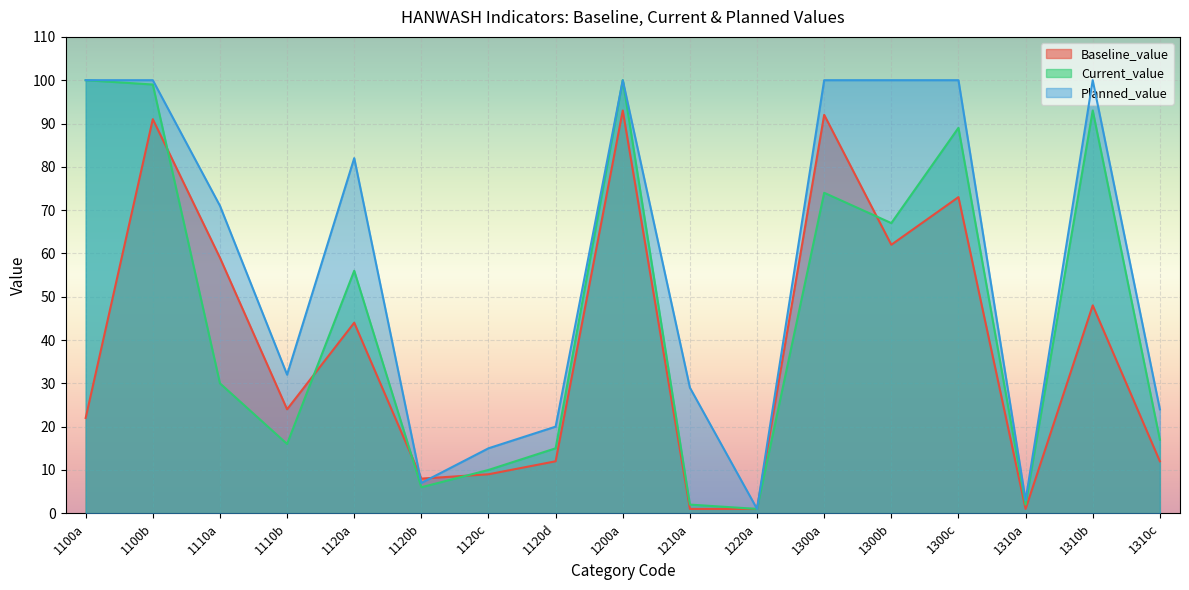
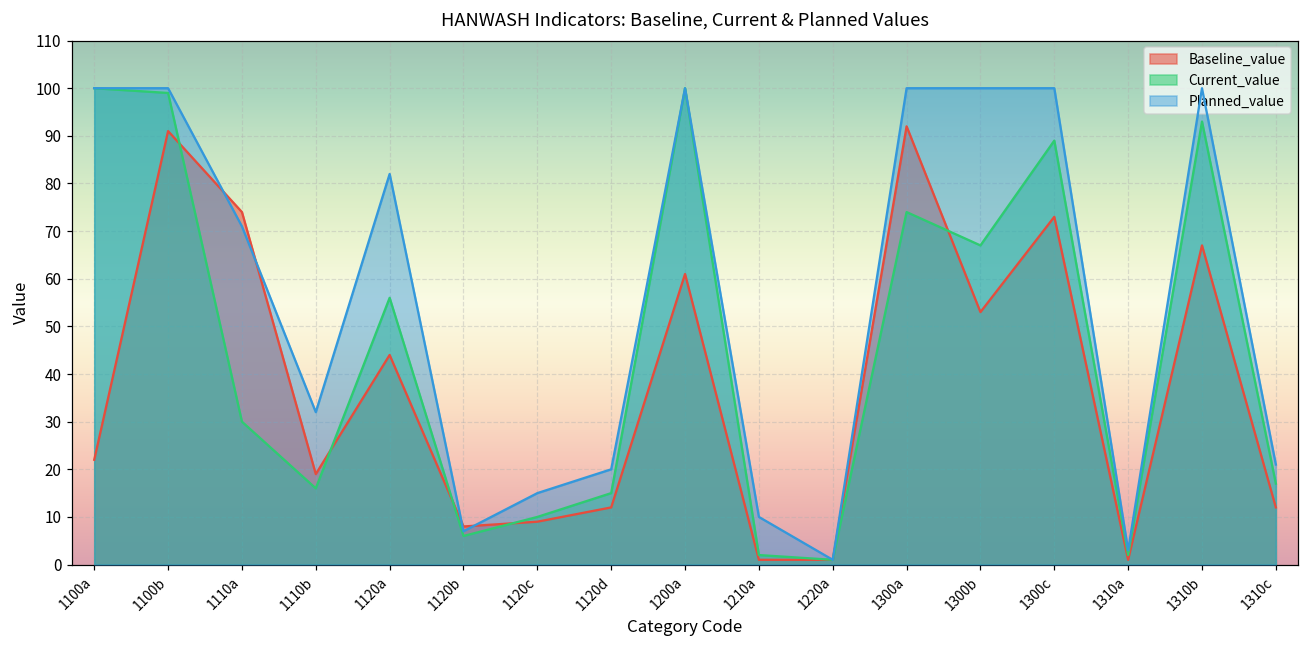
  {
    "Baseline_value": {
      "1100a": 22,
      "1100b": 91,
-     "1110a": 59,
-     "1110b": 24,
+     "1110a": 74,
+     "1110b": 19,
      "1120a": 44,
      "1120b": 8,
      "1120c": 9,
      "1120d": 12,
-     "1200a": 93,
+     "1200a": 61,
      "1210a": 1,
      "1300a": 92,
-     "1300b": 62,
+     "1300b": 53,
      "1300c": 73,
      "1310a": 1,
-     "1310b": 48,
+     "1310b": 67,
      "1310c": 12
    },
    "Current_value": {
      "1100b": 99,
      "1110a": 30,
      "1110b": 16,
      "1120a": 56,
      "1120b": 6,
      "1120c": 10,
      "1120d": 15,
      "1210a": 2,
      "1300a": 74,
      "1300b": 67,
      "1300c": 89,
      "1310a": 2,
      "1310b": 93,
      "1310c": 17
    },
    "Planned_value": {
      "1100b": 100,
      "1110a": 71,
      "1110b": 32,
      "1120a": 82,
      "1120b": 7,
      "1120c": 15,
      "1120d": 20,
-     "1210a": 29,
+     "1210a": 10,
      "1300a": 100,
      "1300b": 100,
      "1300c": 100,
      "1310a": 3,
-     "1310c": 24
+     "1310c": 21
    }
  }
